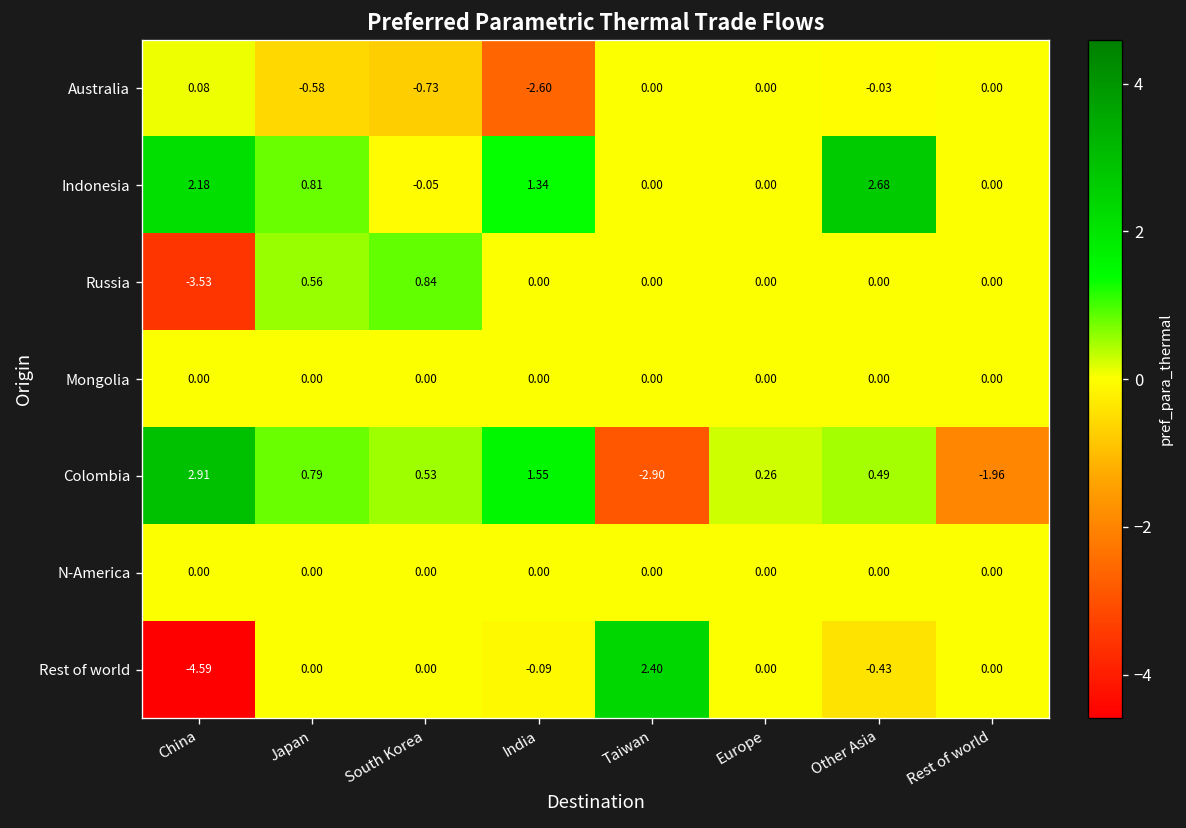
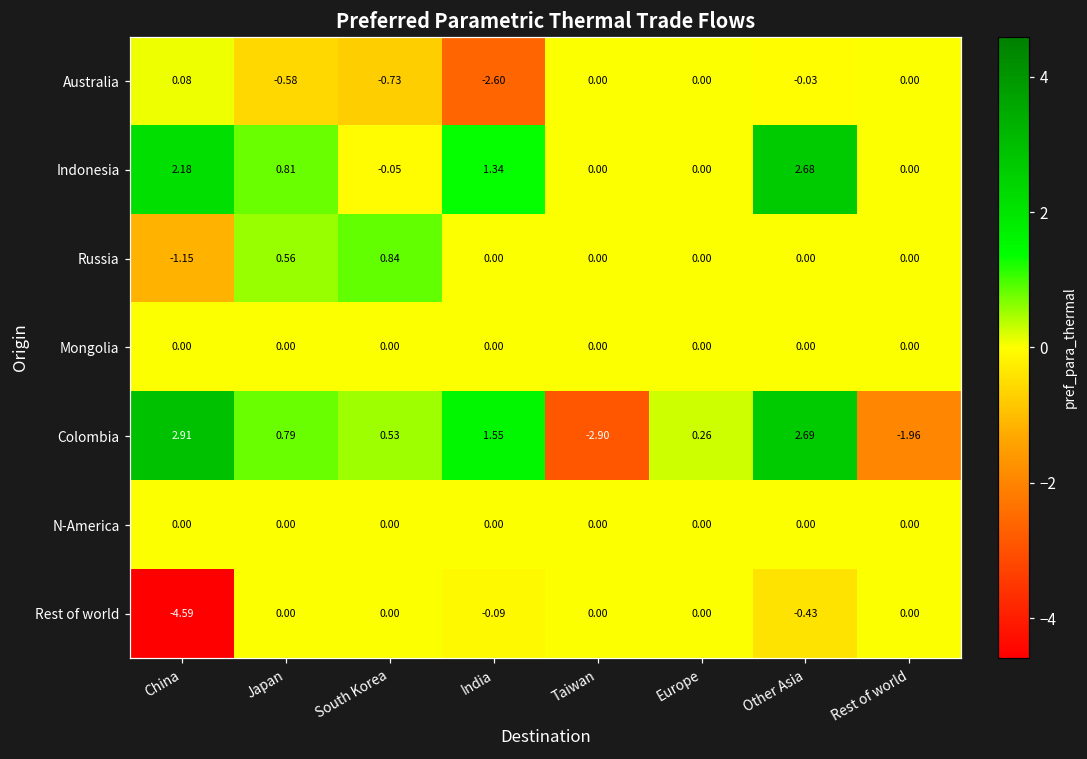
  {
    "Australia": {
      "China": 0.08,
      "Japan": -0.58,
      "South Korea": -0.73,
      "India": -2.60,
      "Taiwan": 0.00,
      "Europe": 0.00,
      "Other Asia": -0.03,
      "Rest of world": 0.00
    },
    "Indonesia": {
      "China": 2.18,
      "Japan": 0.81,
      "South Korea": -0.05,
      "India": 1.34,
      "Taiwan": 0.00,
      "Europe": 0.00,
      "Other Asia": 2.68,
      "Rest of world": 0.00
    },
    "Russia": {
-     "China": -3.53,
+     "China": -1.15,
      "Japan": 0.56,
      "South Korea": 0.84,
      "India": 0.00,
      "Taiwan": 0.00,
      "Europe": 0.00,
      "Other Asia": 0.00,
      "Rest of world": 0.00
    },
    "Mongolia": {
      "China": 0.00,
      "Japan": 0.00,
      "South Korea": 0.00,
      "India": 0.00,
      "Taiwan": 0.00,
      "Europe": 0.00,
      "Other Asia": 0.00,
      "Rest of world": 0.00
    },
    "Colombia": {
      "China": 2.91,
      "Japan": 0.79,
      "South Korea": 0.53,
      "India": 1.55,
      "Taiwan": -2.90,
      "Europe": 0.26,
-     "Other Asia": 0.49,
+     "Other Asia": 2.69,
      "Rest of world": -1.96
    },
    "N-America": {
      "China": 0.00,
      "Japan": 0.00,
      "South Korea": 0.00,
      "India": 0.00,
      "Taiwan": 0.00,
      "Europe": 0.00,
      "Other Asia": 0.00,
      "Rest of world": 0.00
    },
    "Rest of world": {
      "China": -4.59,
      "Japan": 0.00,
      "South Korea": 0.00,
      "India": -0.09,
-     "Taiwan": 2.40,
+     "Taiwan": 0.00,
      "Europe": 0.00,
      "Other Asia": -0.43,
      "Rest of world": 0.00
    }
  }
